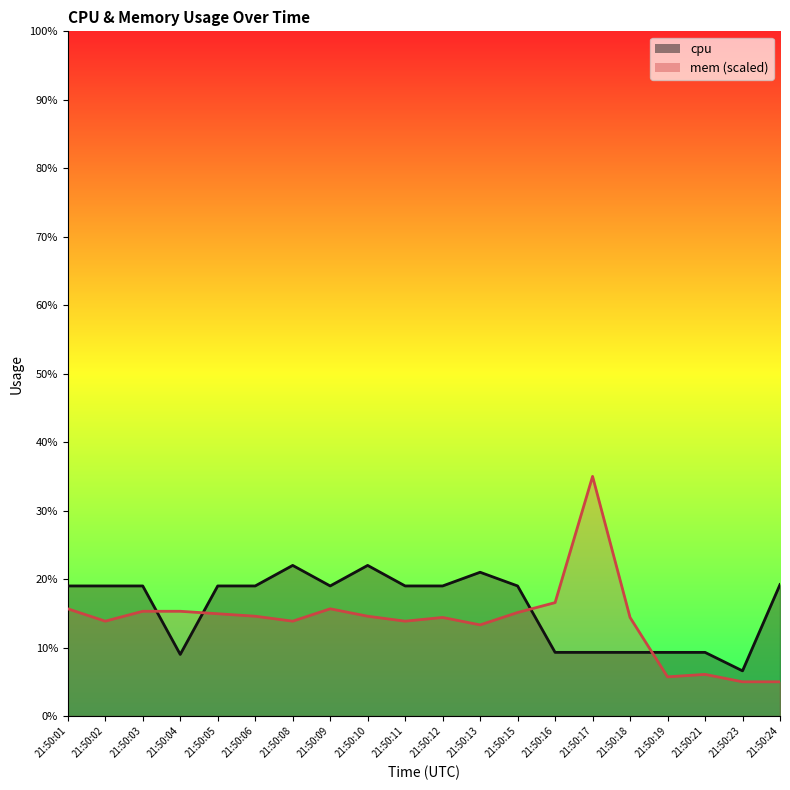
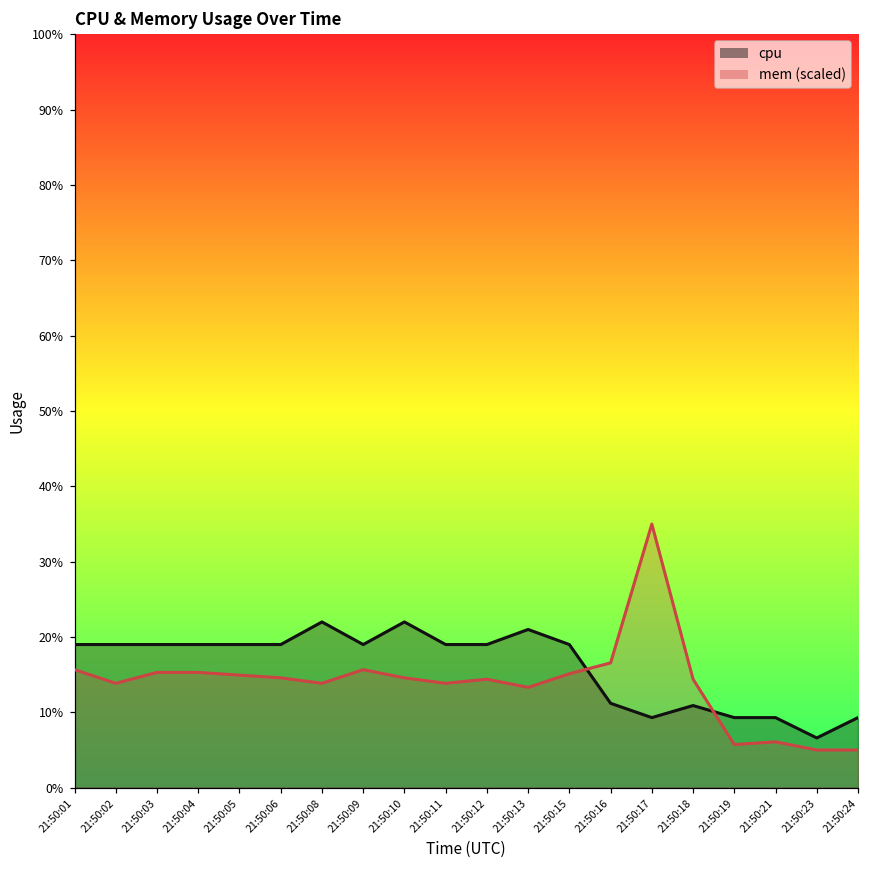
  {
    "cpu": {
      "21:50:01": "19%",
      "21:50:02": "19%",
      "21:50:03": "19%",
-     "21:50:04": "9%",
+     "21:50:04": "19%",
      "21:50:05": "19%",
      "21:50:06": "19%",
      "21:50:08": "22%",
      "21:50:09": "19%",
      "21:50:10": "22%",
      "21:50:11": "19%",
      "21:50:12": "19%",
      "21:50:13": "21%",
      "21:50:15": "19%",
-     "21:50:16": "9%",
+     "21:50:16": "11%",
      "21:50:17": "9%",
-     "21:50:18": "9%",
+     "21:50:18": "11%",
      "21:50:19": "9%",
      "21:50:21": "9%",
      "21:50:23": "7%",
-     "21:50:24": "19%"
+     "21:50:24": "9%"
    }
  }
